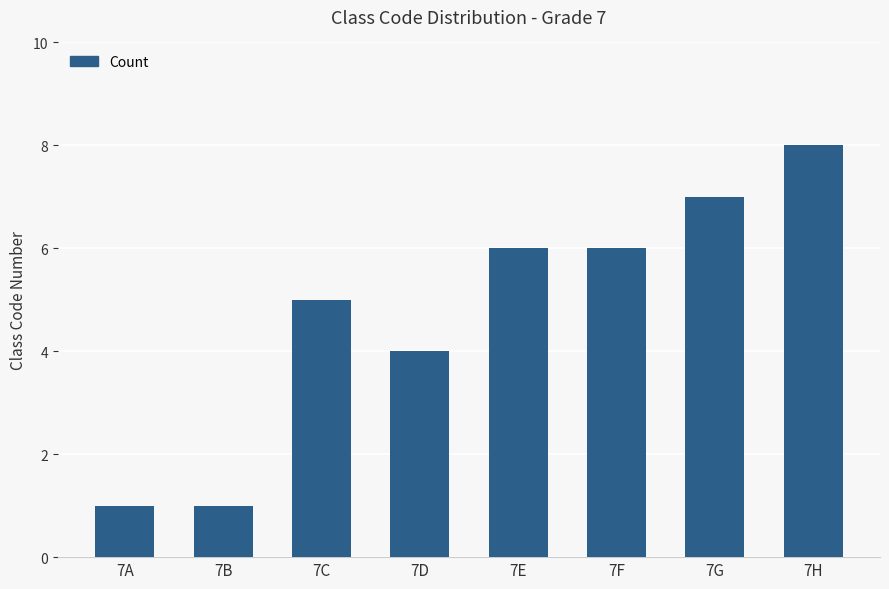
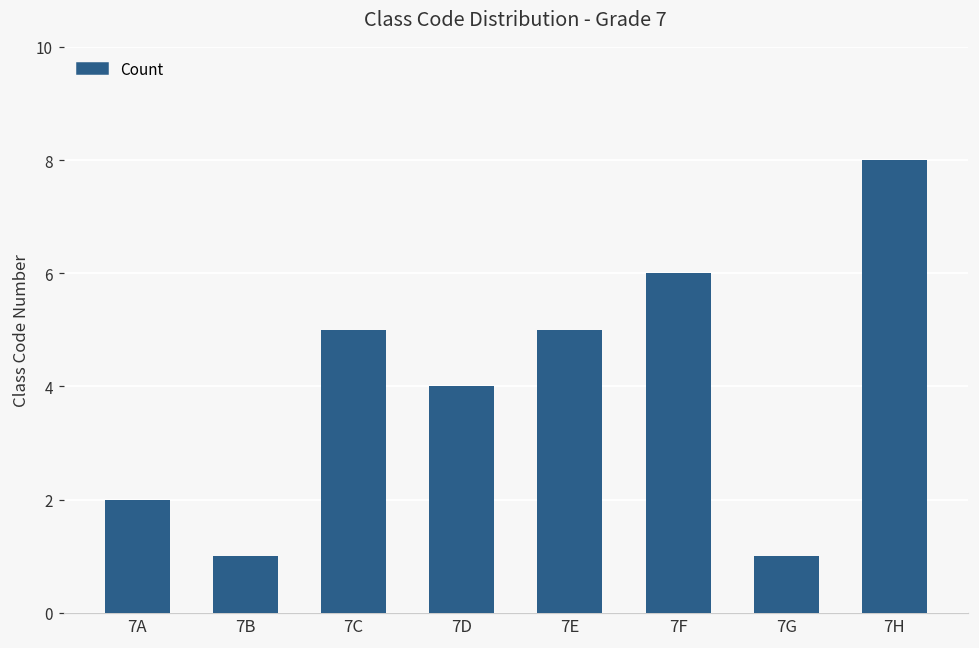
  {
-   "7A": 1,
+   "7A": 2,
    "7B": 1,
    "7C": 5,
    "7D": 4,
-   "7E": 6,
+   "7E": 5,
    "7F": 6,
-   "7G": 7,
+   "7G": 1,
    "7H": 8
  }
